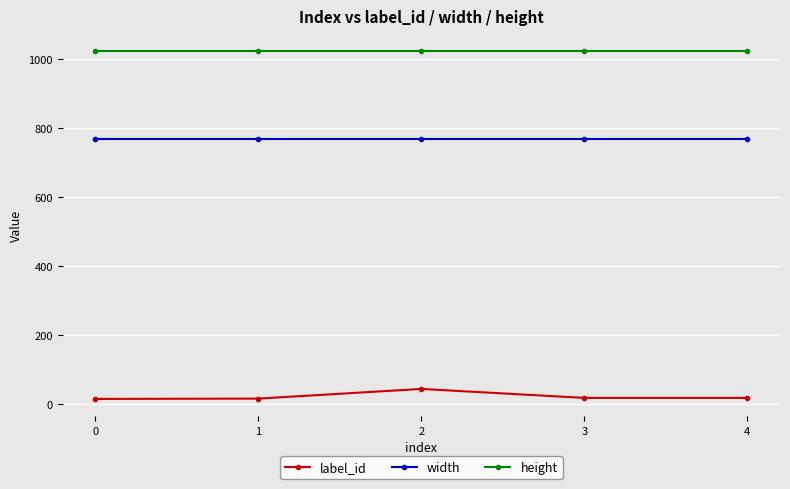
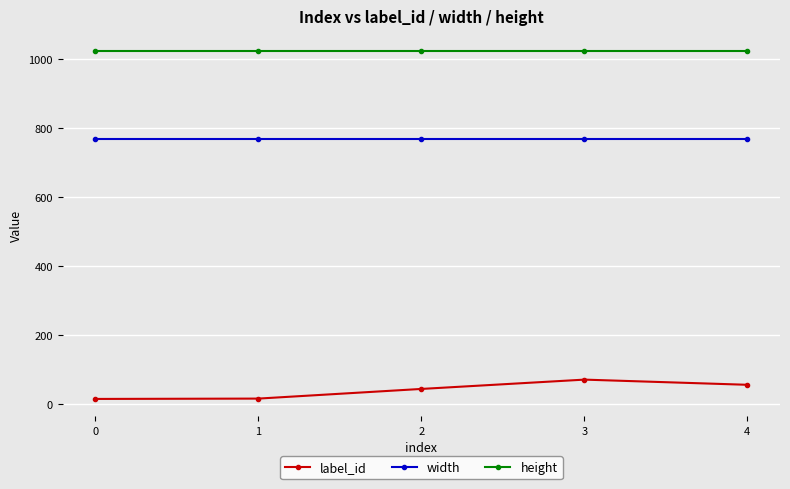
  {
    "label_id": {
      "0": 20,
      "1": 20,
      "2": 40,
-     "3": 20,
-     "4": 20
+     "3": 70,
+     "4": 60
    },
    "width": {
      "0": 770,
      "1": 770,
      "2": 770,
      "3": 770,
      "4": 770
    },
    "height": {
      "0": 1020,
      "1": 1020,
      "2": 1020,
      "3": 1020,
      "4": 1020
    }
  }
